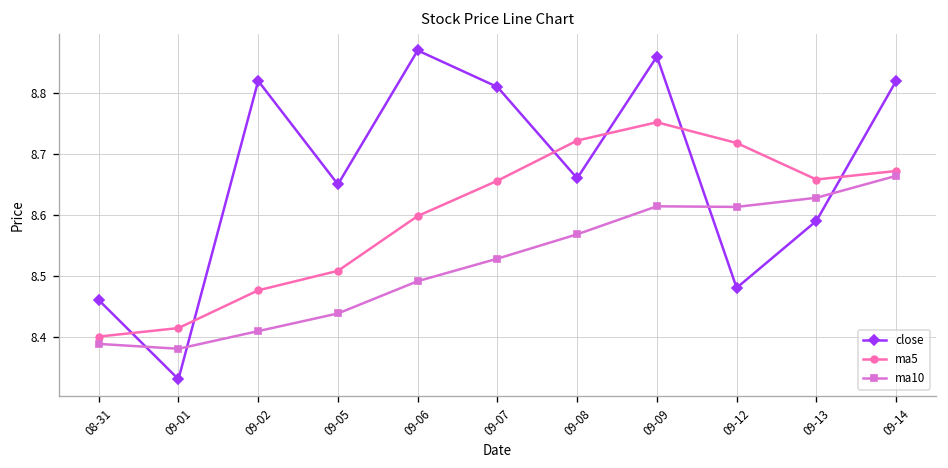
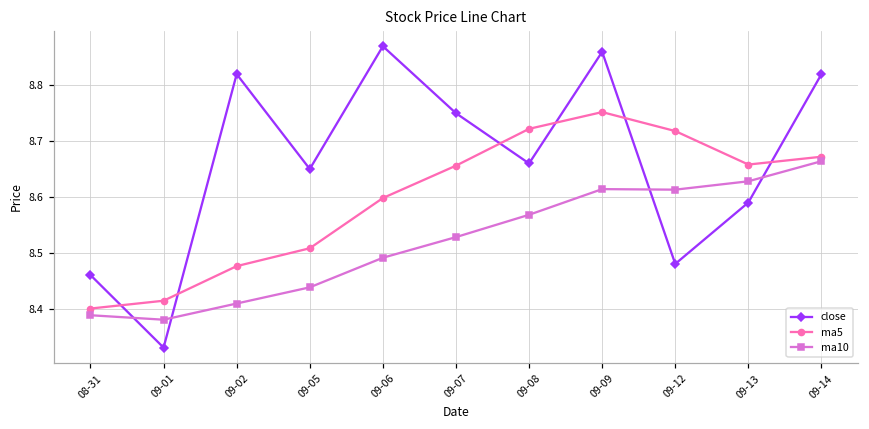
  {
    "close": {
      "08-31": 8.46,
      "09-01": 8.33,
      "09-02": 8.82,
      "09-05": 8.65,
      "09-06": 8.87,
-     "09-07": 8.81,
+     "09-07": 8.75,
      "09-08": 8.66,
      "09-09": 8.86,
      "09-12": 8.48,
      "09-13": 8.59,
      "09-14": 8.82
    }
  }
